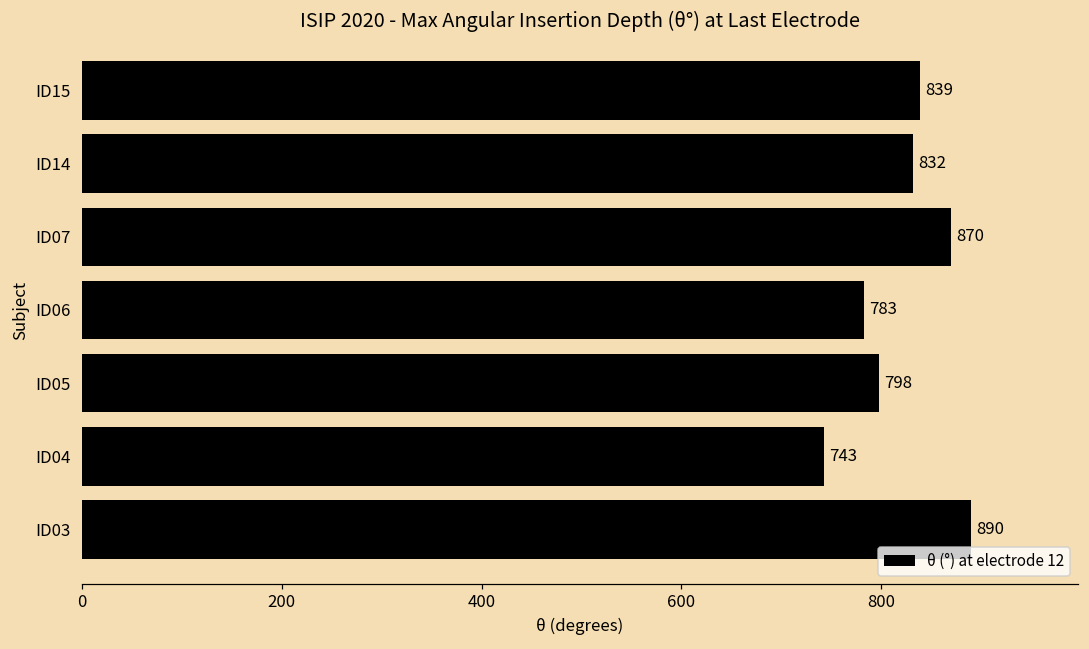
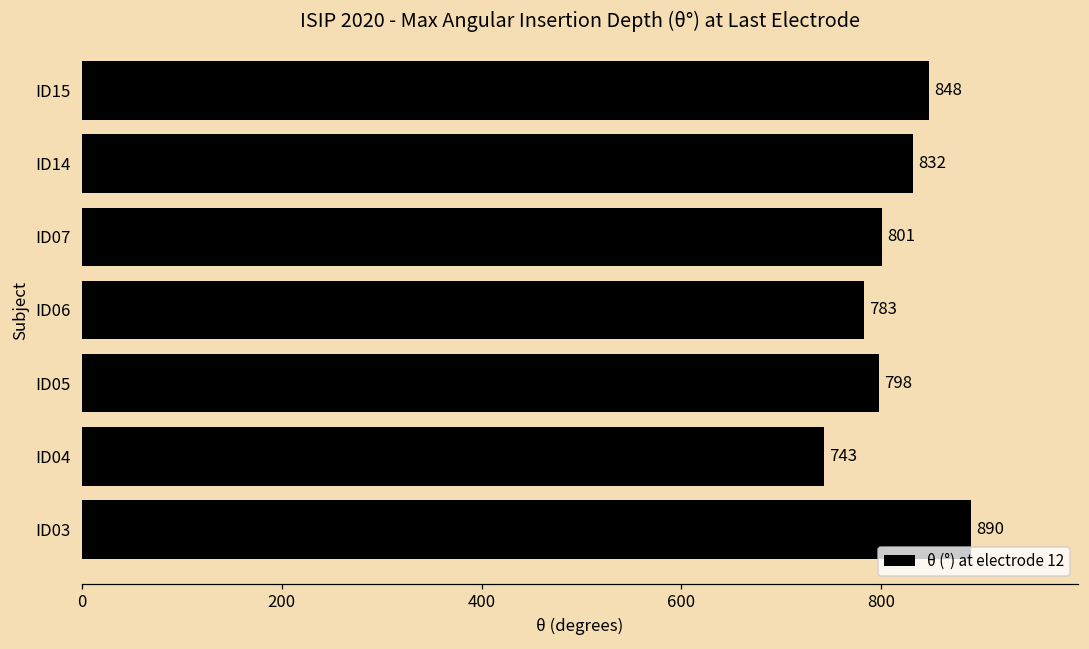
  {
-   "ID15": 839,
+   "ID15": 848,
    "ID14": 832,
-   "ID07": 870,
+   "ID07": 801,
    "ID06": 783,
    "ID05": 798,
    "ID04": 743,
    "ID03": 890
  }
